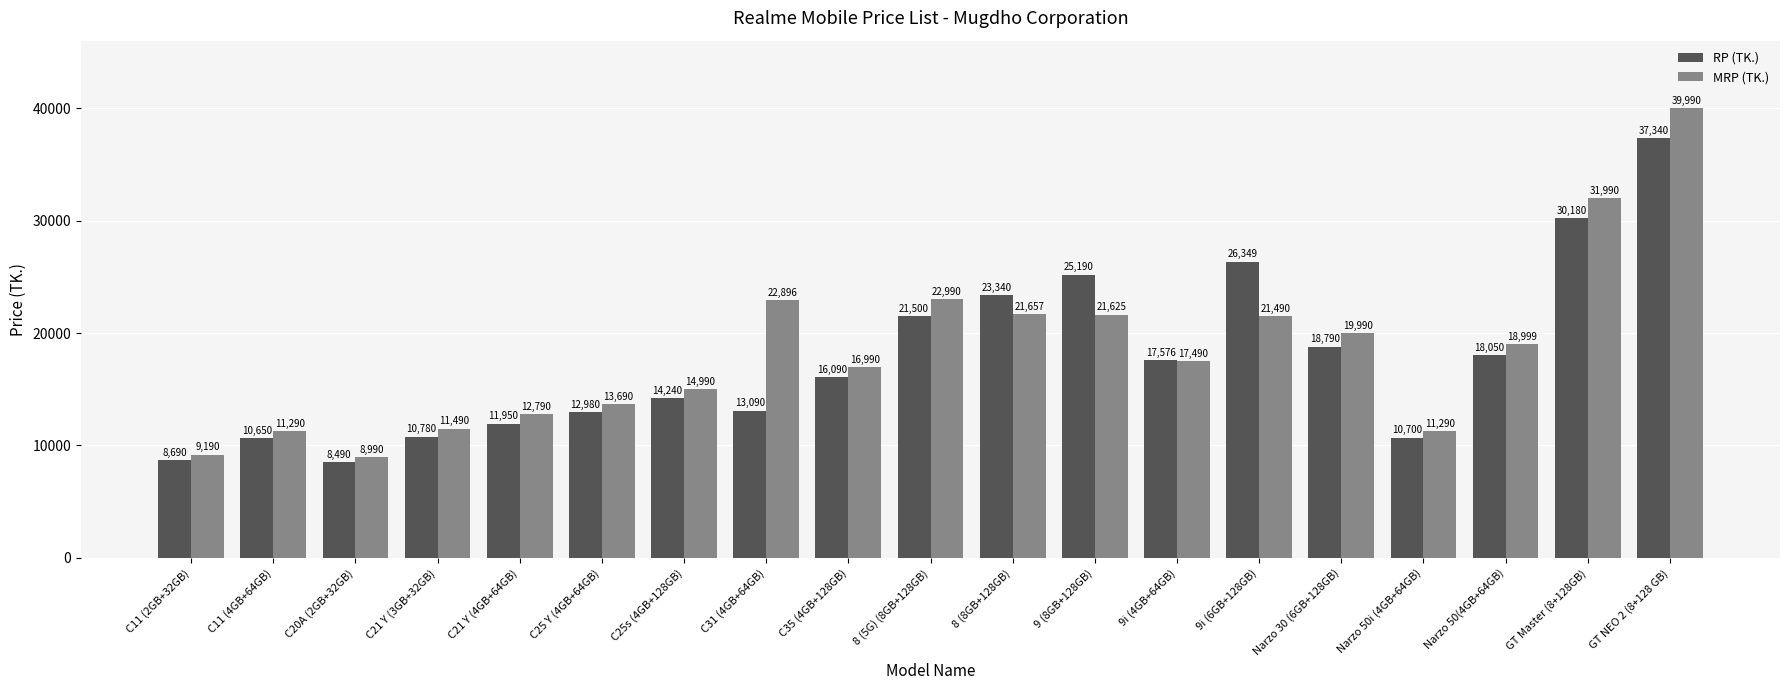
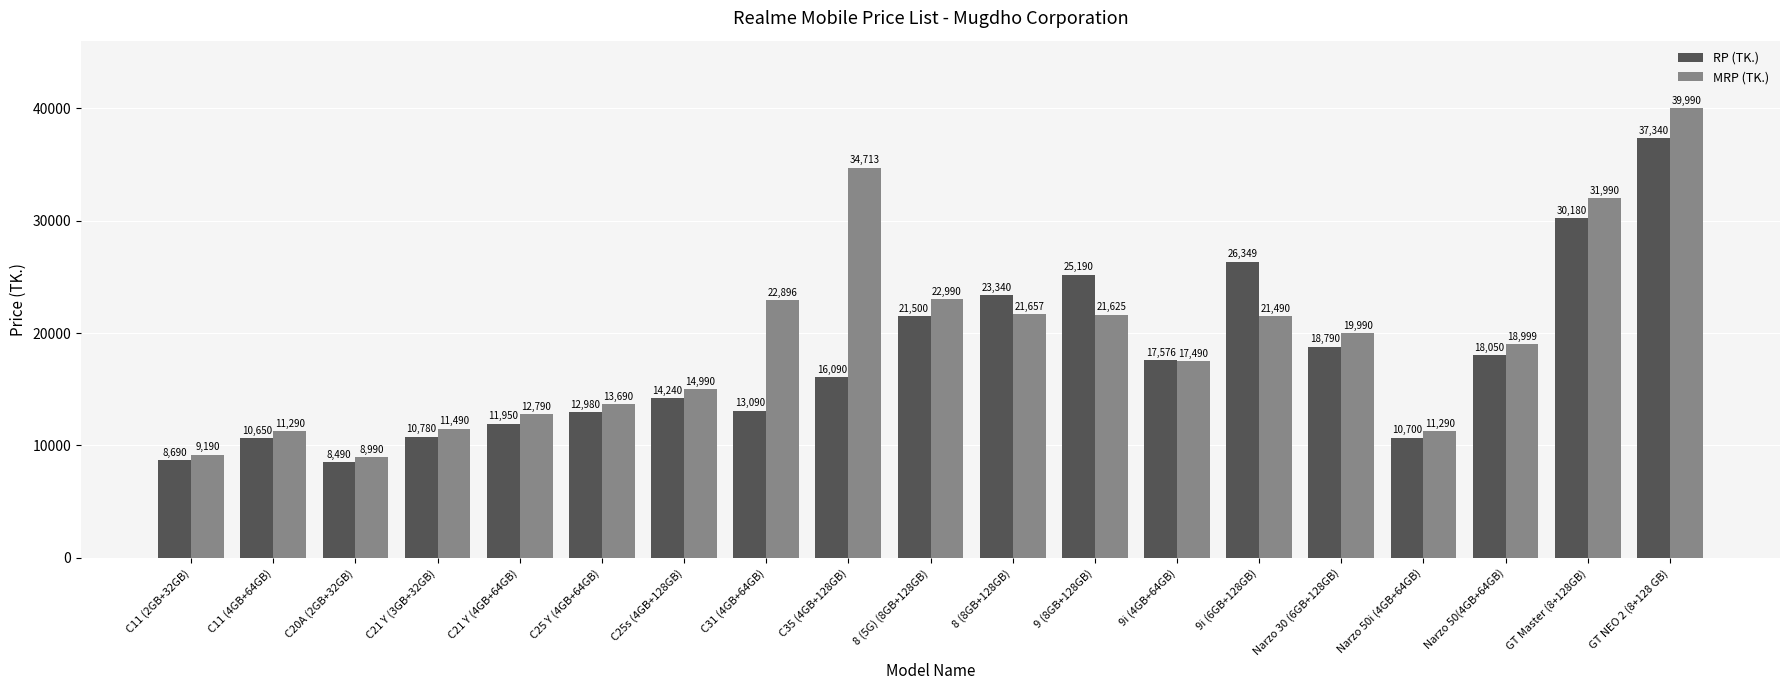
  {
    "RP (TK.)": {
      "C11 (2GB+32GB)": "8,690",
      "C11 (4GB+64GB)": "10,650",
      "C20A (2GB+32GB)": "8,490",
      "C21 Y (3GB+32GB)": "10,780",
      "C21 Y (4GB+64GB)": "11,950",
      "C25 Y (4GB+64GB)": "12,980",
      "C25s (4GB+128GB)": "14,240",
      "C31 (4GB+64GB)": "13,090",
      "C35 (4GB+128GB)": "16,090",
      "8 (5G) (8GB+128GB)": "21,500",
      "8 (8GB+128GB)": "23,340",
      "9 (8GB+128GB)": "25,190",
      "9i (4GB+64GB)": "17,576",
      "9i (6GB+128GB)": "26,349",
      "Narzo 30 (6GB+128GB)": "18,790",
      "Narzo 50i (4GB+64GB)": "10,700",
      "Narzo 50(4GB+64GB)": "18,050",
      "GT Master (8+128GB)": "30,180",
      "GT NEO 2 (8+128 GB)": "37,340"
    },
    "MRP (TK.)": {
      "C11 (2GB+32GB)": "9,190",
      "C11 (4GB+64GB)": "11,290",
      "C20A (2GB+32GB)": "8,990",
      "C21 Y (3GB+32GB)": "11,490",
      "C21 Y (4GB+64GB)": "12,790",
      "C25 Y (4GB+64GB)": "13,690",
      "C25s (4GB+128GB)": "14,990",
      "C31 (4GB+64GB)": "22,896",
-     "C35 (4GB+128GB)": "16,990",
+     "C35 (4GB+128GB)": "34,713",
      "8 (5G) (8GB+128GB)": "22,990",
      "8 (8GB+128GB)": "21,657",
      "9 (8GB+128GB)": "21,625",
      "9i (4GB+64GB)": "17,490",
      "9i (6GB+128GB)": "21,490",
      "Narzo 30 (6GB+128GB)": "19,990",
      "Narzo 50i (4GB+64GB)": "11,290",
      "Narzo 50(4GB+64GB)": "18,999",
      "GT Master (8+128GB)": "31,990",
      "GT NEO 2 (8+128 GB)": "39,990"
    }
  }
